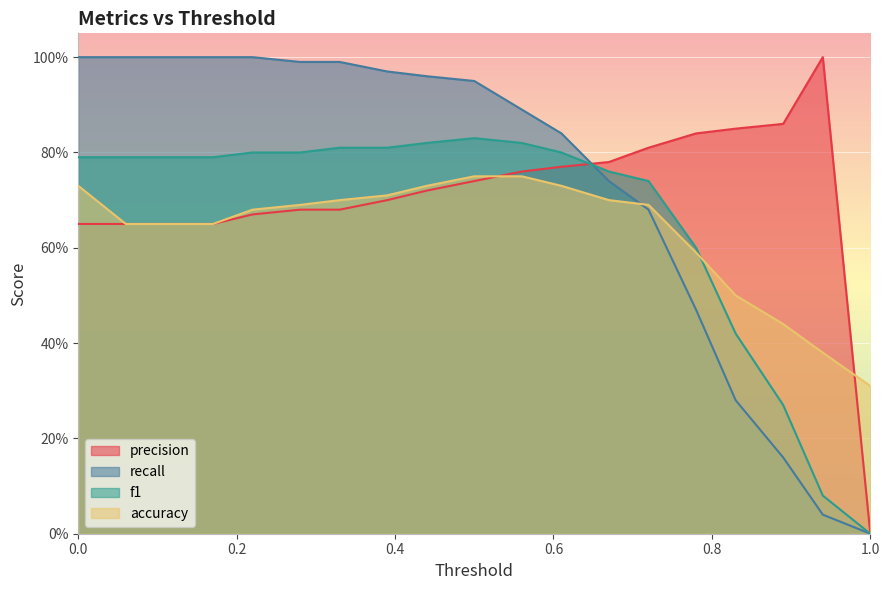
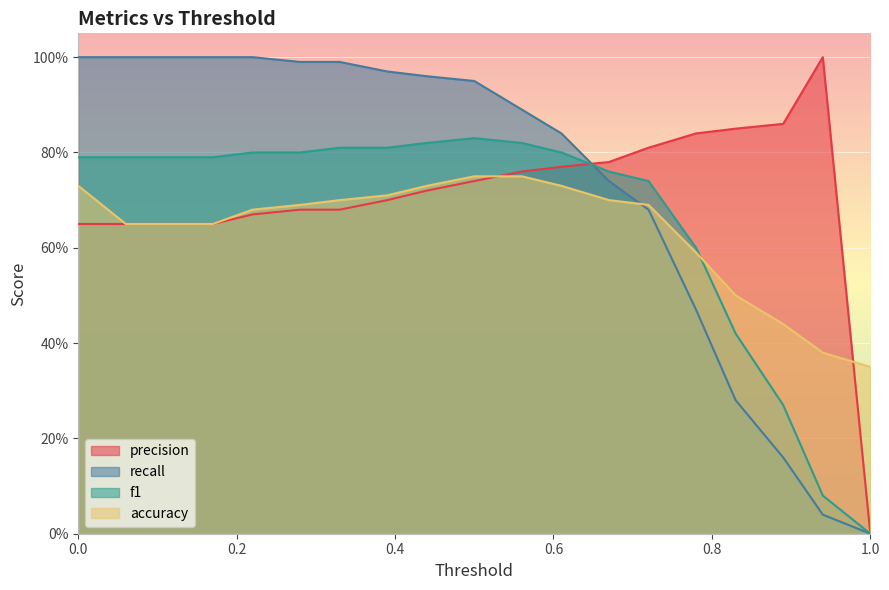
  {
    "precision": {
      "0.0": "65%"
    },
    "accuracy": {
      "0.0": "73%",
-     "1.0": "31%"
+     "1.0": "35%"
    }
  }
